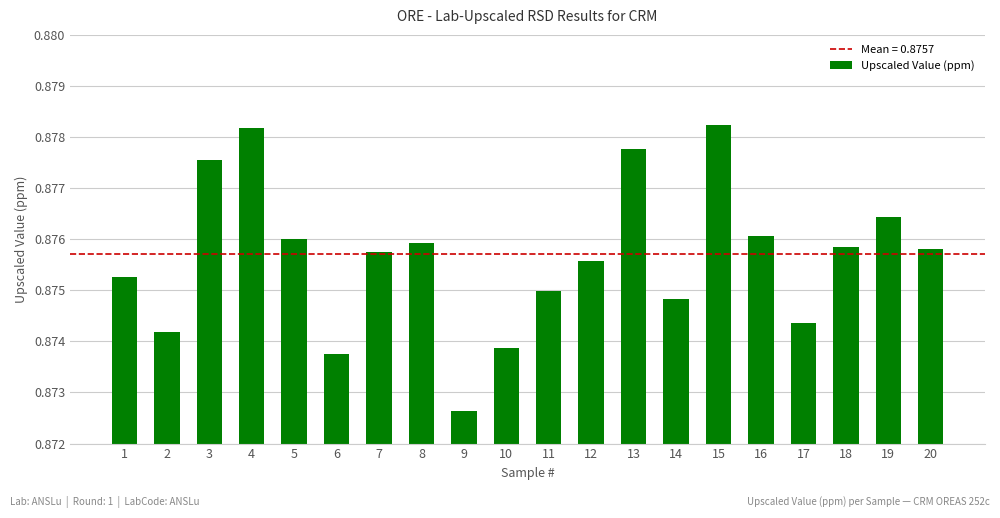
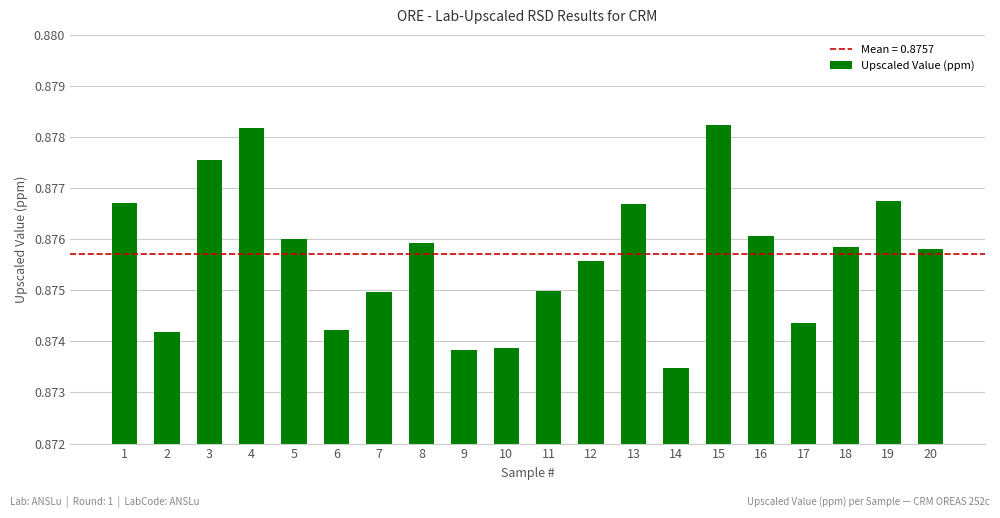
  {
-   "1": 0.8753,
+   "1": 0.8767,
    "2": 0.8742,
    "3": 0.8776,
    "4": 0.8782,
    "5": 0.8760,
-   "6": 0.8738,
-   "7": 0.8757,
+   "6": 0.8742,
+   "7": 0.8750,
    "8": 0.8759,
-   "9": 0.8726,
+   "9": 0.8738,
    "10": 0.8739,
    "11": 0.8750,
    "12": 0.8756,
-   "13": 0.8778,
-   "14": 0.8748,
+   "13": 0.8767,
+   "14": 0.8735,
    "15": 0.8782,
    "16": 0.8761,
    "17": 0.8744,
    "18": 0.8759,
-   "19": 0.8764,
+   "19": 0.8767,
    "20": 0.8758
  }
